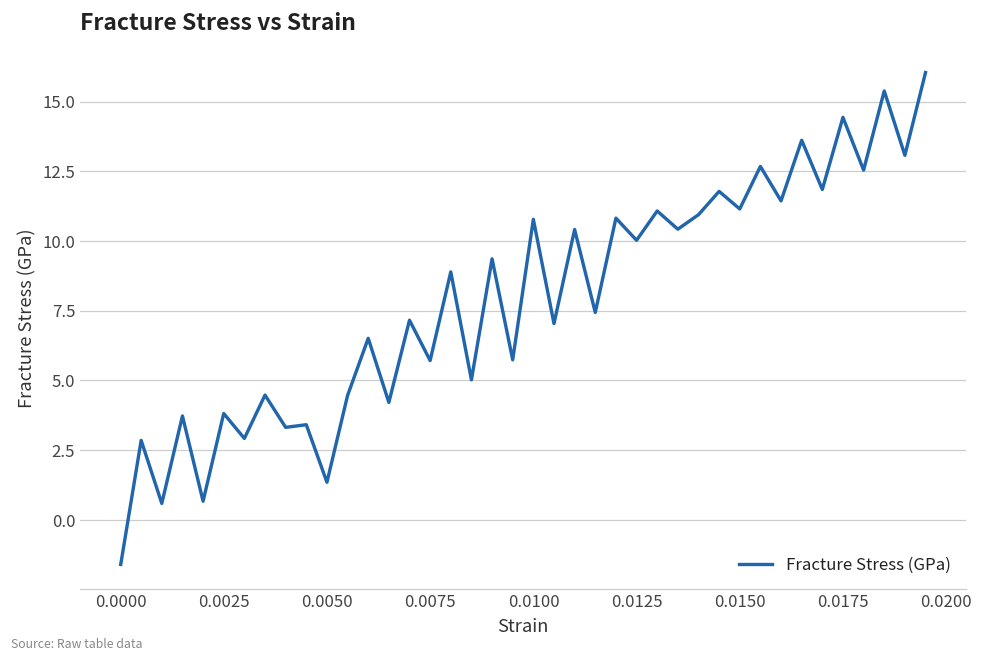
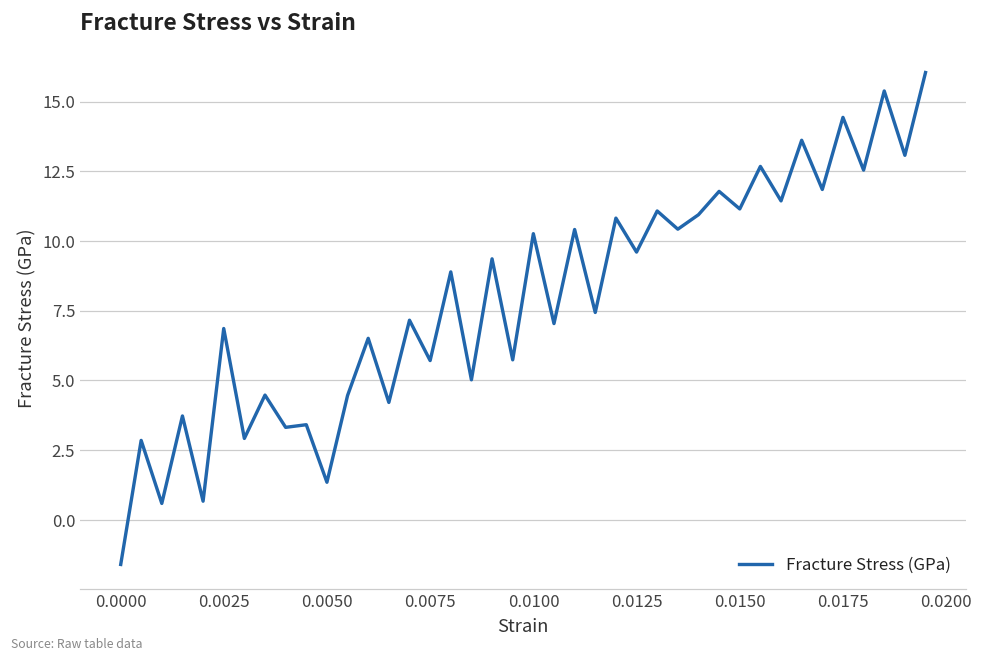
  {
    "0.0000": -1.6,
-   "0.0025": 3.8,
+   "0.0025": 6.9,
    "0.0050": 1.4,
    "0.0075": 5.7,
-   "0.0100": 10.8,
-   "0.0125": 10.0,
+   "0.0100": 10.3,
+   "0.0125": 9.6,
    "0.0150": 11.2,
    "0.0175": 14.4
  }
